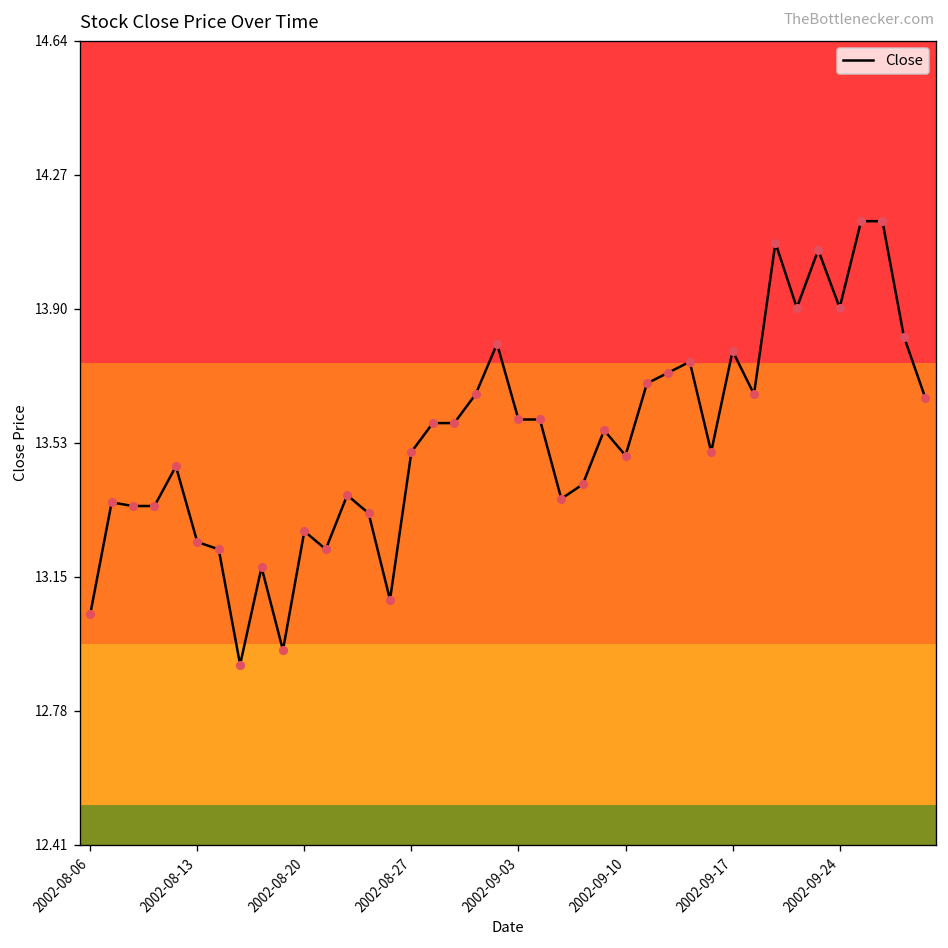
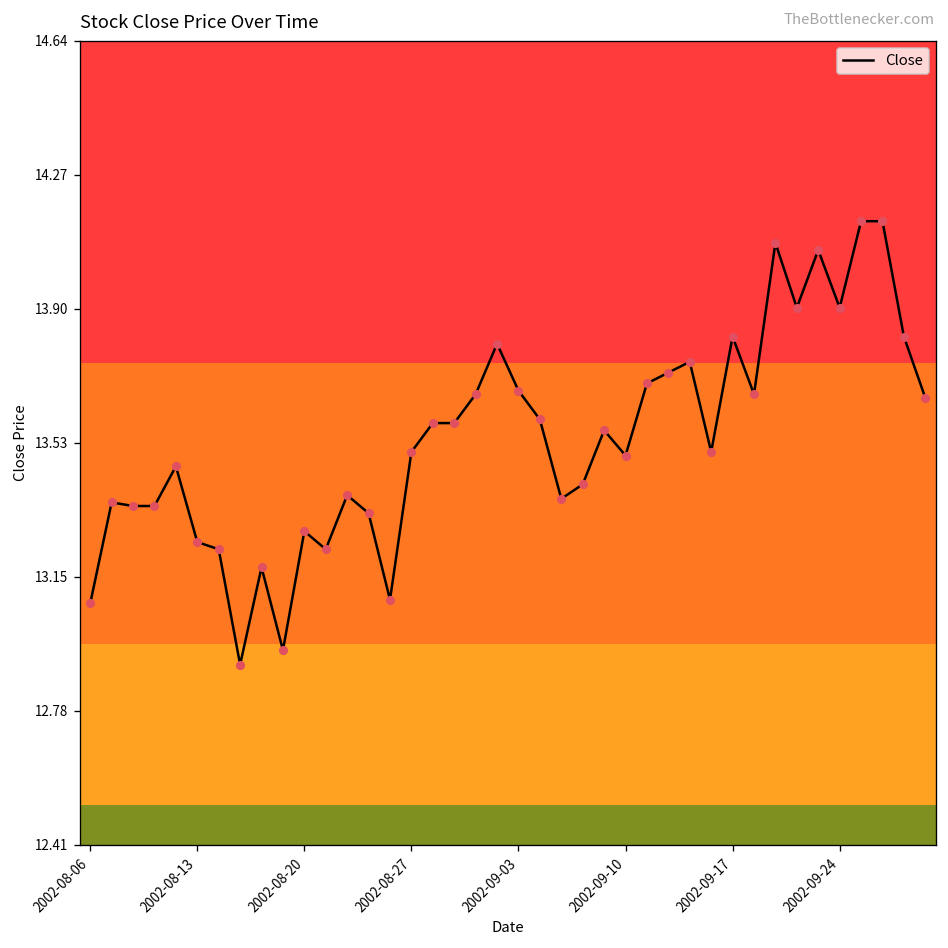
  {
-   "2002-08-06": 13.05,
+   "2002-08-06": 13.08,
    "2002-08-13": 13.25,
    "2002-08-20": 13.28,
    "2002-08-27": 13.50,
-   "2002-09-03": 13.59,
+   "2002-09-03": 13.67,
    "2002-09-10": 13.49,
-   "2002-09-17": 13.78,
+   "2002-09-17": 13.82,
    "2002-09-24": 13.90
  }
